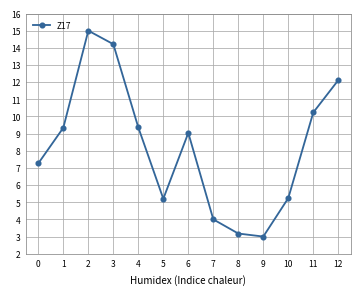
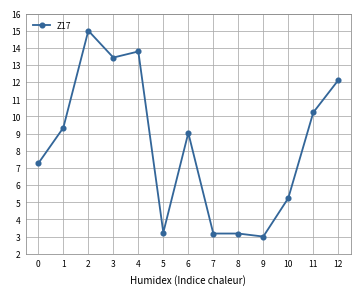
  {
    "0": 7.3,
    "1": 9.3,
    "2": 15.0,
-   "3": 14.2,
-   "4": 9.4,
-   "5": 5.2,
+   "3": 13.4,
+   "4": 13.8,
+   "5": 3.2,
    "6": 9.0,
-   "7": 4.0,
+   "7": 3.2,
    "8": 3.2,
    "9": 3.0,
    "10": 5.2,
    "11": 10.2,
    "12": 12.1
  }
